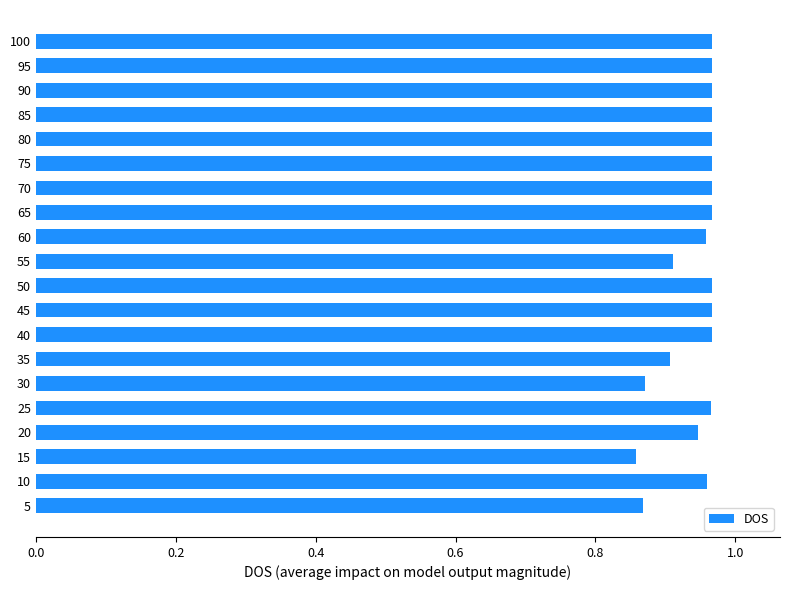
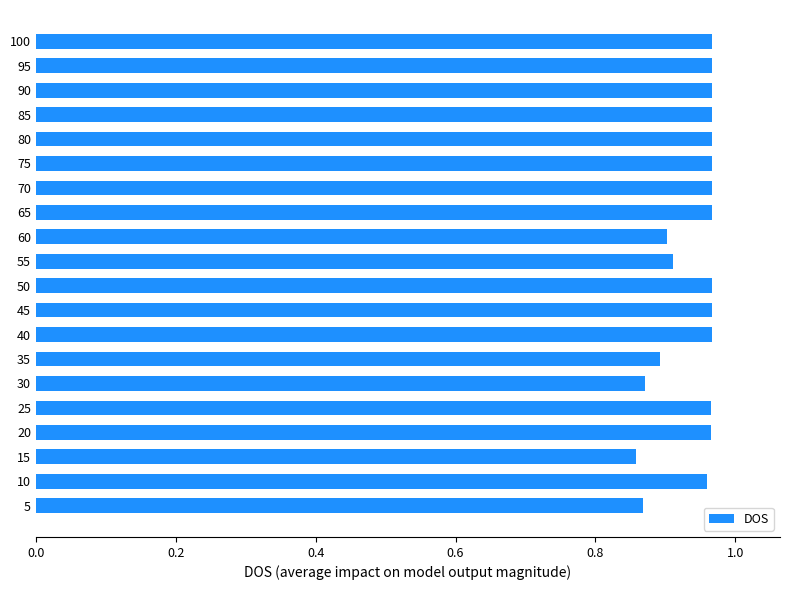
  {
    "100": 0.97,
    "95": 0.97,
    "90": 0.97,
    "85": 0.97,
    "80": 0.97,
    "75": 0.97,
    "70": 0.97,
    "65": 0.97,
-   "60": 0.96,
+   "60": 0.90,
    "55": 0.91,
    "50": 0.97,
    "45": 0.97,
    "40": 0.97,
-   "35": 0.91,
+   "35": 0.89,
    "30": 0.87,
    "25": 0.97,
-   "20": 0.95,
+   "20": 0.97,
    "15": 0.86,
    "10": 0.96,
    "5": 0.87
  }
